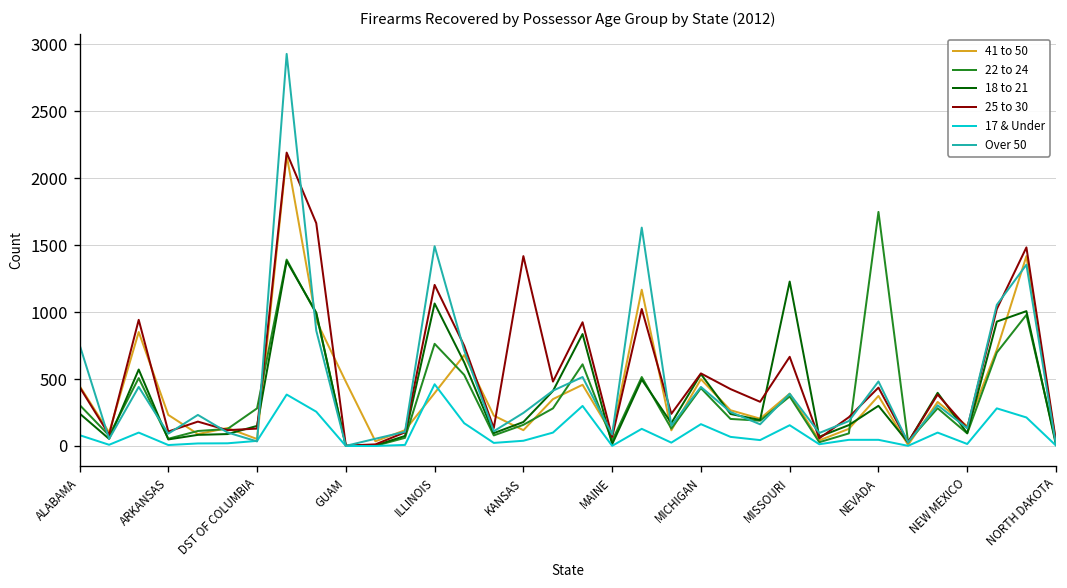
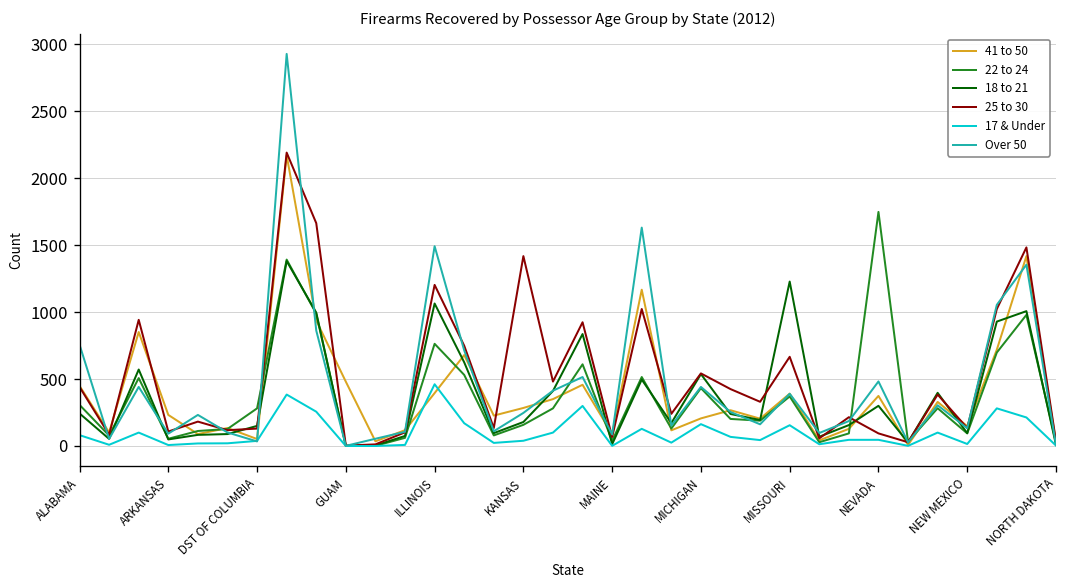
  {
    "41 to 50": {
      "ARKANSAS": 230,
      "GUAM": 480,
      "ILLINOIS": 400,
-     "KANSAS": 120,
-     "MICHIGAN": 500,
+     "KANSAS": 280,
+     "MICHIGAN": 210,
      "NEVADA": 370
    },
    "22 to 24": {
      "ALABAMA": 310,
      "DST OF COLUMBIA": 280,
      "ILLINOIS": 760,
      "MAINE": 40,
      "NEVADA": 1750
    },
    "18 to 21": {
      "ALABAMA": 240,
      "ILLINOIS": 1060,
      "MISSOURI": 1230,
      "NEVADA": 300
    },
    "25 to 30": {
      "ILLINOIS": 1200,
      "KANSAS": 1420,
      "MISSOURI": 670,
-     "NEVADA": 440
+     "NEVADA": 90
    }
  }
